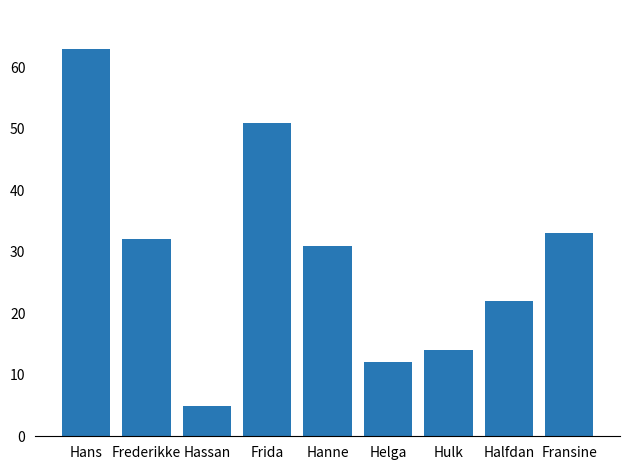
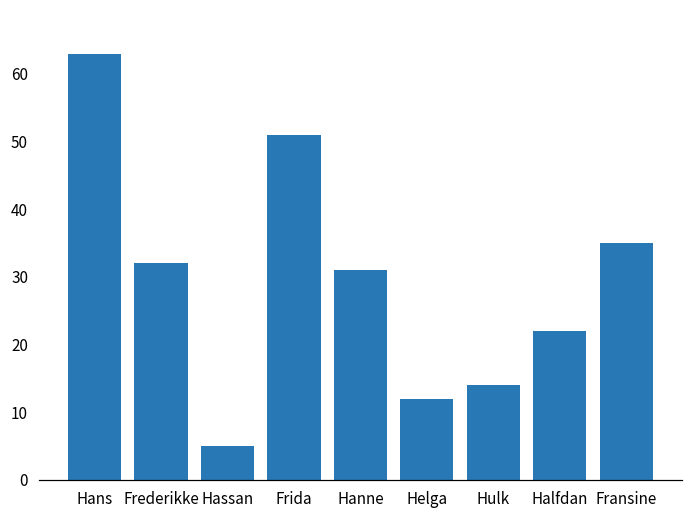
  {
    "Hans": 63,
    "Frederikke": 32,
    "Hassan": 5,
    "Frida": 51,
    "Hanne": 31,
    "Helga": 12,
    "Hulk": 14,
    "Halfdan": 22,
-   "Fransine": 33
+   "Fransine": 35
  }
